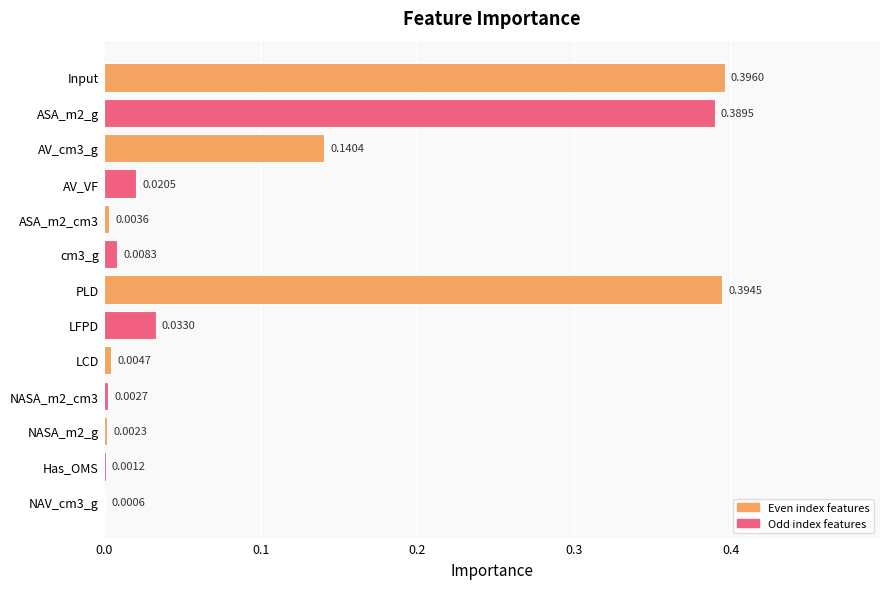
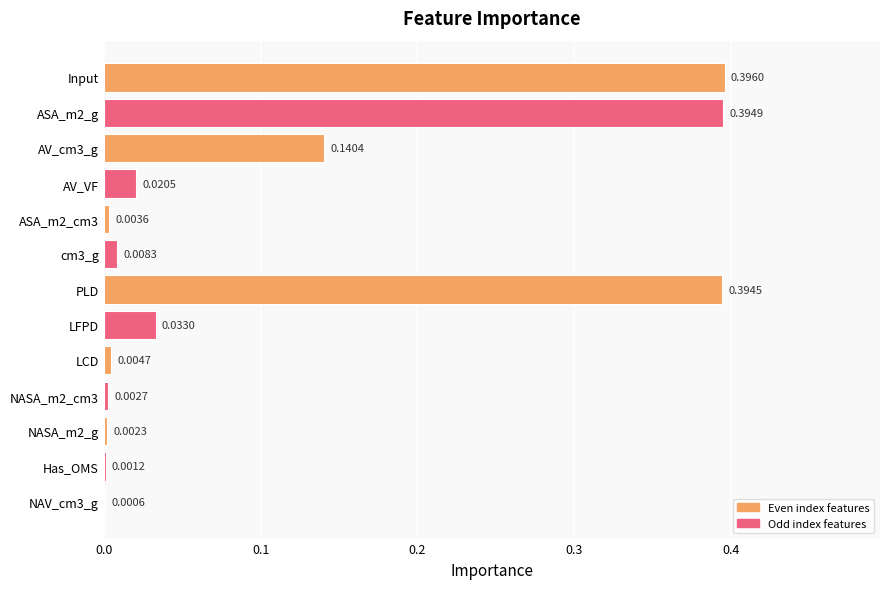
  {
    "Input": 0.3960,
-   "ASA_m2_g": 0.3895,
+   "ASA_m2_g": 0.3949,
    "AV_cm3_g": 0.1404,
    "AV_VF": 0.0205,
    "ASA_m2_cm3": 0.0036,
    "cm3_g": 0.0083,
    "PLD": 0.3945,
    "LFPD": 0.0330,
    "LCD": 0.0047,
    "NASA_m2_cm3": 0.0027,
    "NASA_m2_g": 0.0023,
    "Has_OMS": 0.0012,
    "NAV_cm3_g": 0.0006
  }
